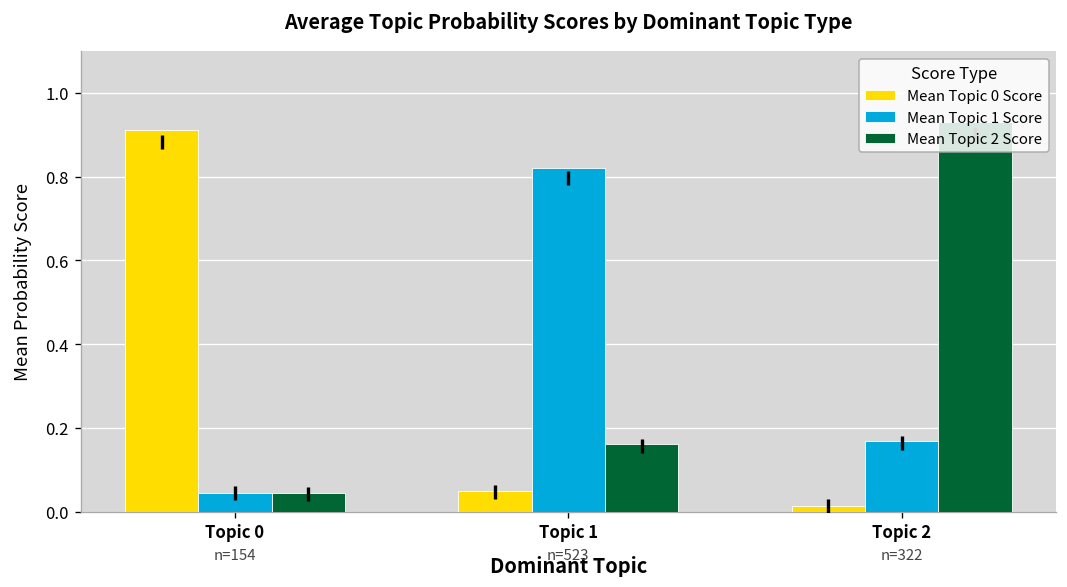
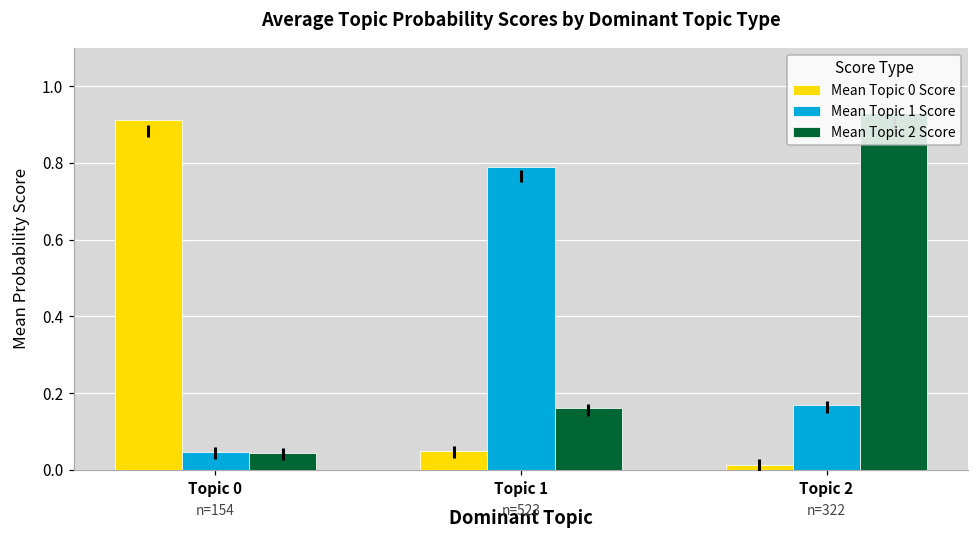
  {
    "Mean Topic 0 Score": {
      "Topic 0": 0.91,
      "Topic 1": 0.05,
      "Topic 2": 0.01
    },
    "Mean Topic 1 Score": {
      "Topic 0": 0.05,
-     "Topic 1": 0.82,
+     "Topic 1": 0.79,
      "Topic 2": 0.17
    },
    "Mean Topic 2 Score": {
      "Topic 0": 0.04,
      "Topic 1": 0.16
    }
  }
